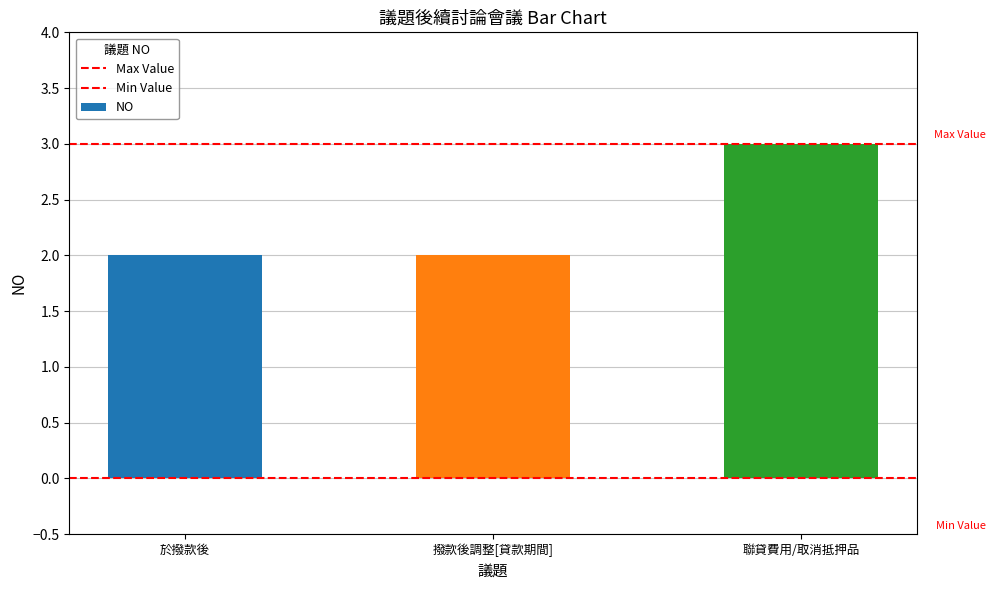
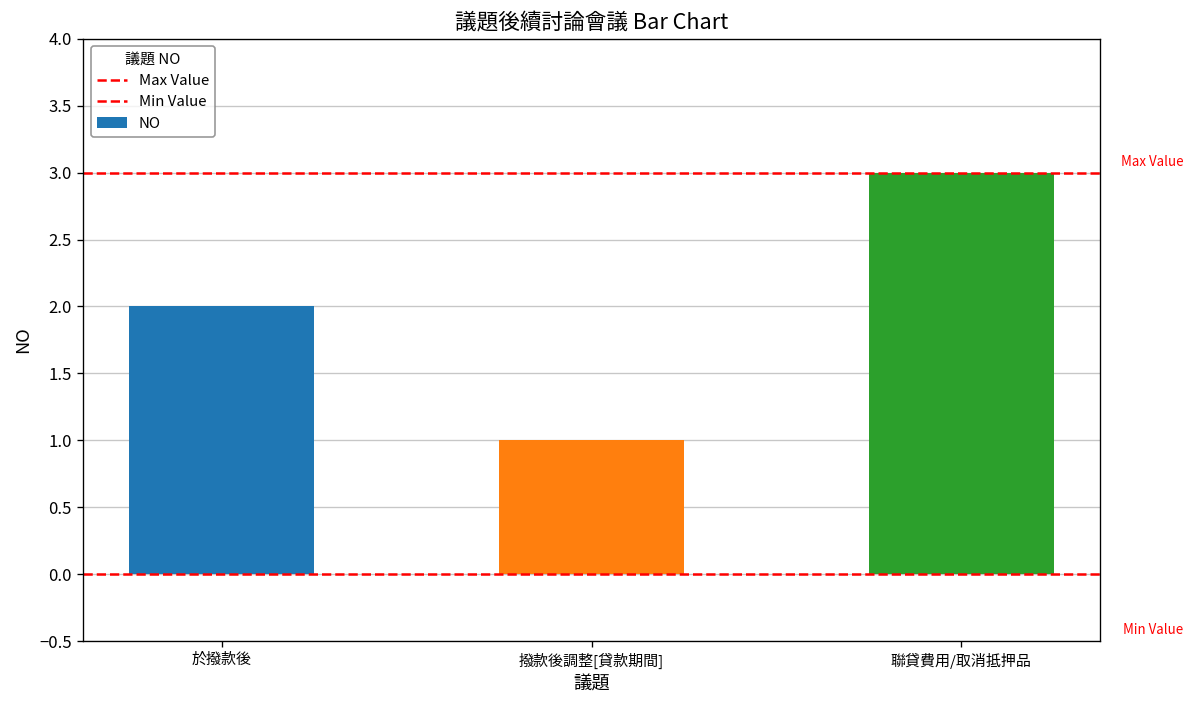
  {
    "於撥款後": 2,
-   "撥款後調整[貸款期間]": 2,
+   "撥款後調整[貸款期間]": 1,
    "聯貸費用/取消抵押品": 3
  }
